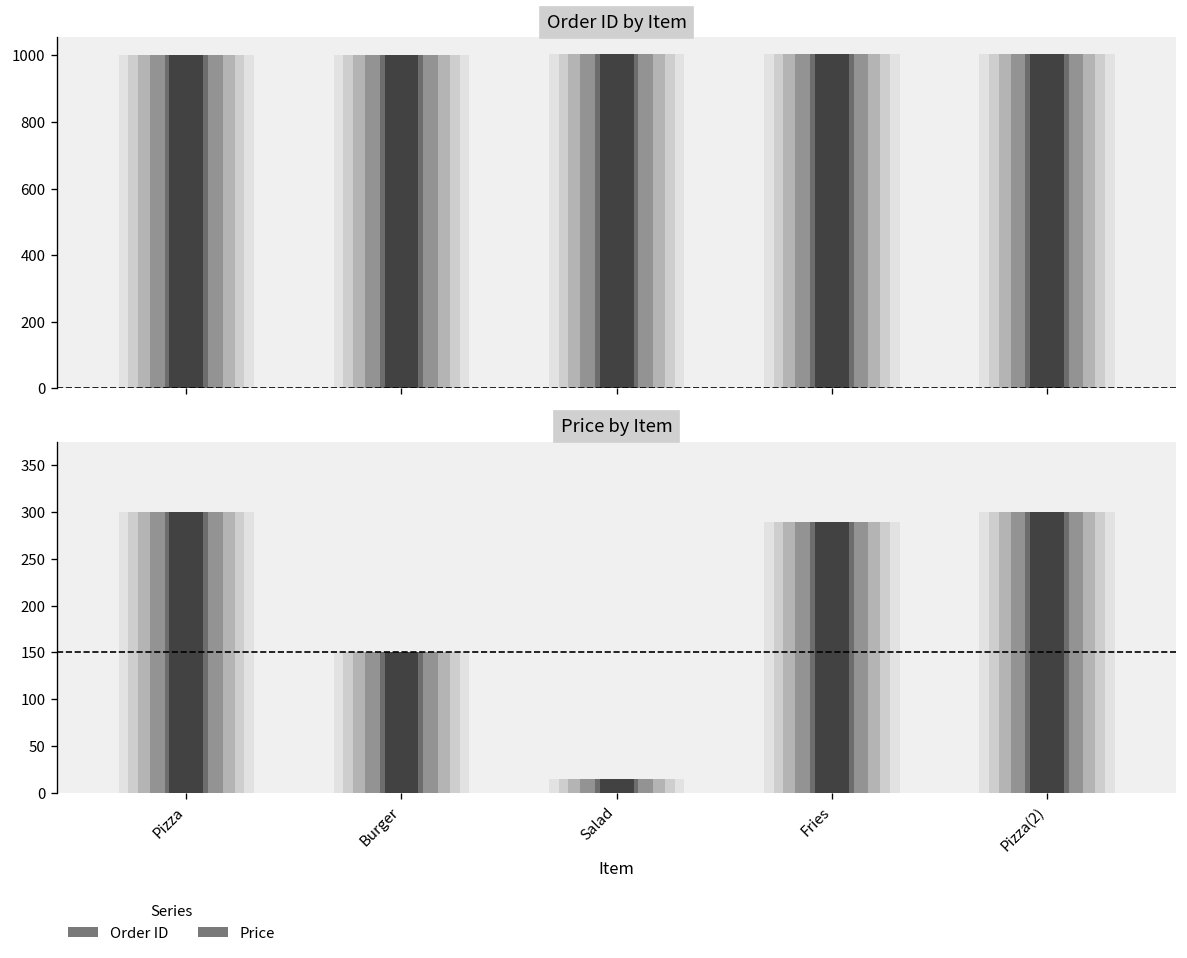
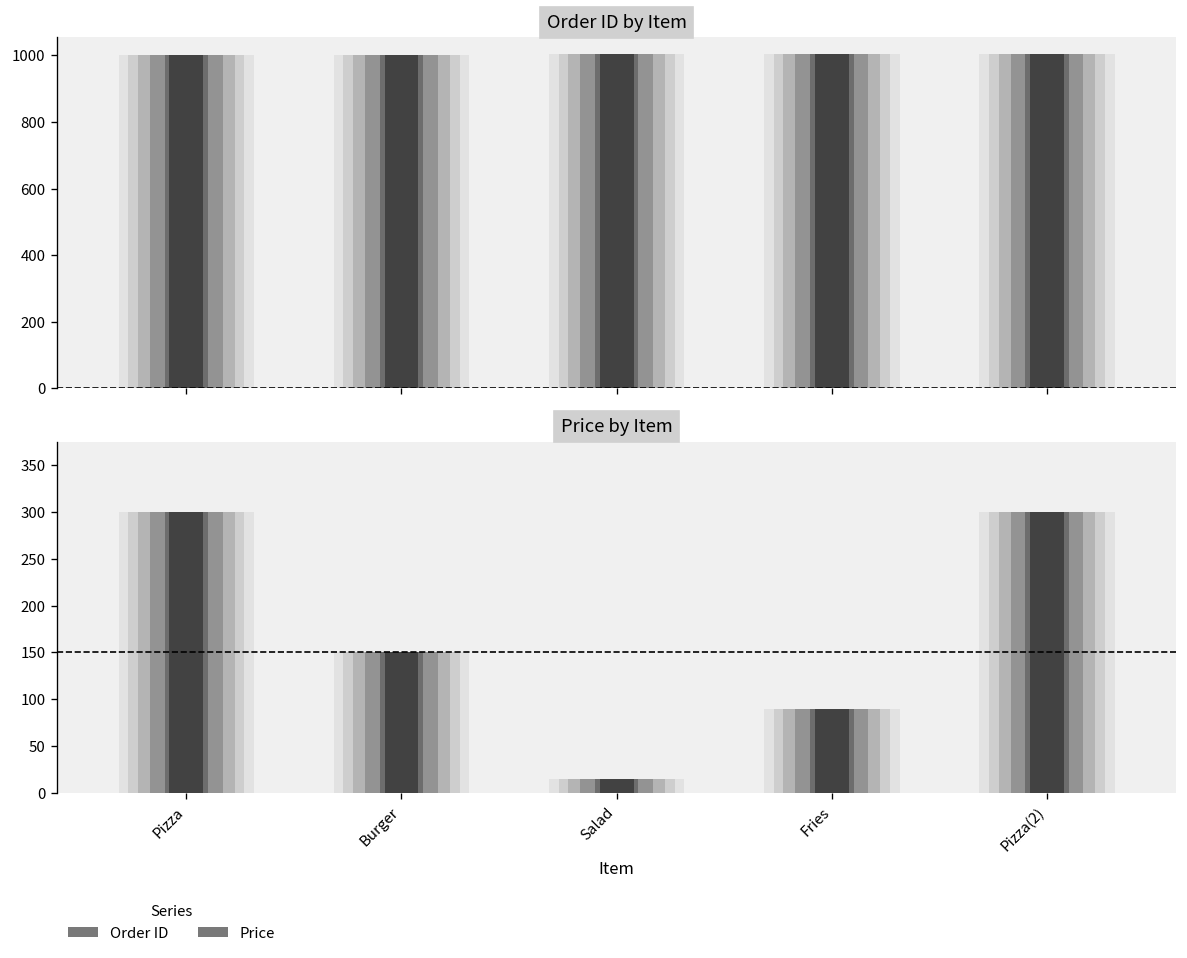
  {
    "Price by Item": {
      "Pizza": 300,
      "Salad": 20,
-     "Fries": 290,
+     "Fries": 90,
      "Pizza(2)": 300
    }
  }
